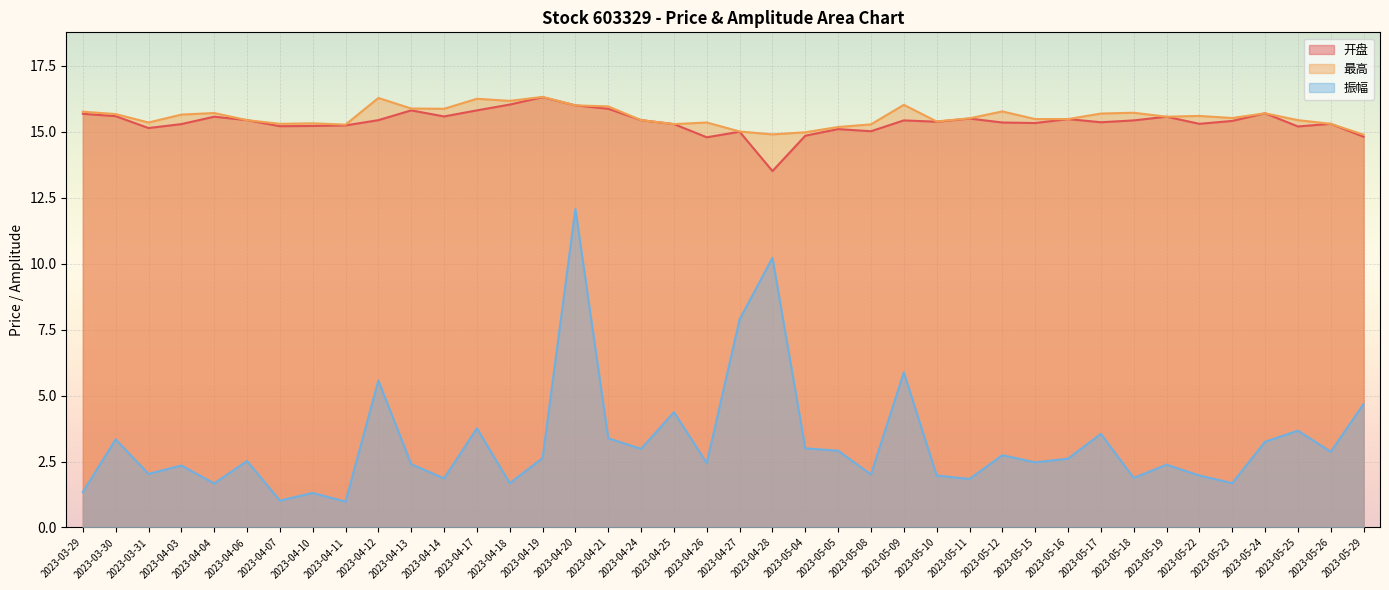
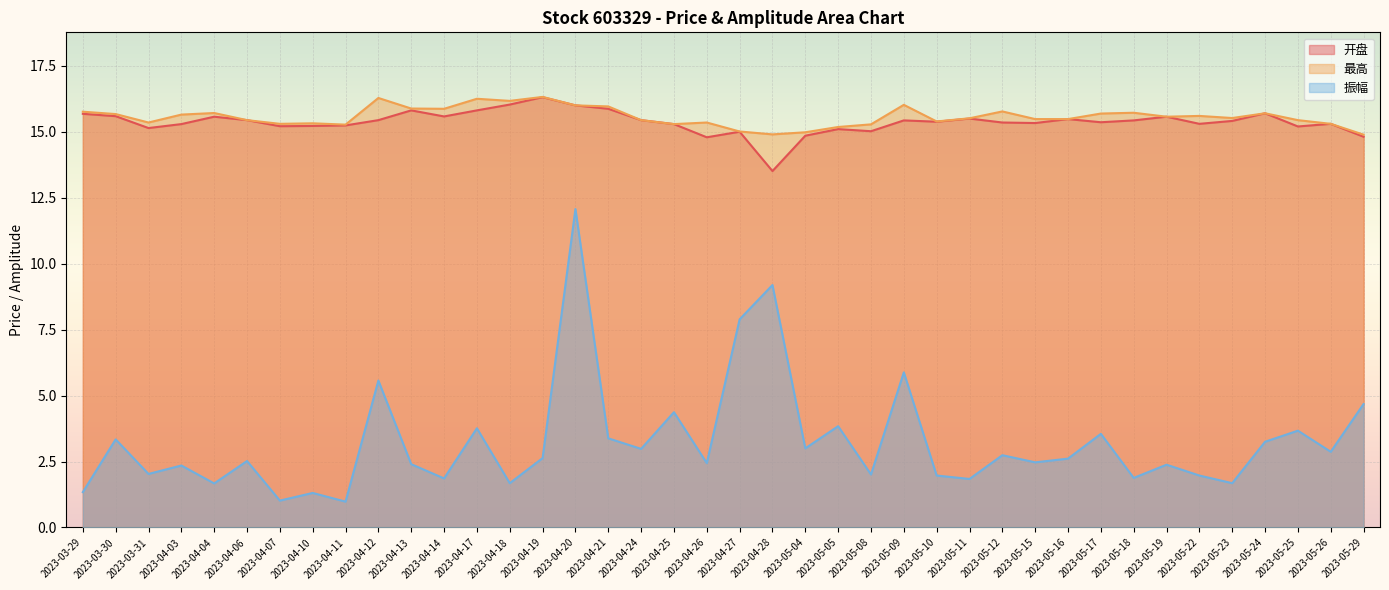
  {
    "振幅": {
      "2023-03-29": 1.3,
      "2023-03-30": 3.3,
      "2023-03-31": 2.0,
      "2023-04-03": 2.4,
      "2023-04-04": 1.7,
      "2023-04-06": 2.5,
      "2023-04-07": 1.0,
      "2023-04-10": 1.3,
      "2023-04-11": 1.0,
      "2023-04-12": 5.6,
      "2023-04-13": 2.4,
      "2023-04-14": 1.9,
      "2023-04-17": 3.8,
      "2023-04-18": 1.7,
      "2023-04-19": 2.6,
      "2023-04-20": 12.1,
      "2023-04-21": 3.4,
      "2023-04-24": 3.0,
      "2023-04-25": 4.4,
      "2023-04-26": 2.4,
      "2023-04-27": 7.9,
-     "2023-04-28": 10.2,
+     "2023-04-28": 9.2,
      "2023-05-04": 3.0,
-     "2023-05-05": 2.9,
+     "2023-05-05": 3.8,
      "2023-05-08": 2.0,
      "2023-05-09": 5.9,
      "2023-05-10": 2.0,
      "2023-05-11": 1.8,
      "2023-05-12": 2.7,
      "2023-05-15": 2.5,
      "2023-05-16": 2.6,
      "2023-05-17": 3.6,
      "2023-05-18": 1.9,
      "2023-05-19": 2.4,
      "2023-05-22": 2.0,
      "2023-05-23": 1.7,
      "2023-05-24": 3.3,
      "2023-05-25": 3.7,
      "2023-05-26": 2.9,
      "2023-05-29": 4.7
    }
  }
